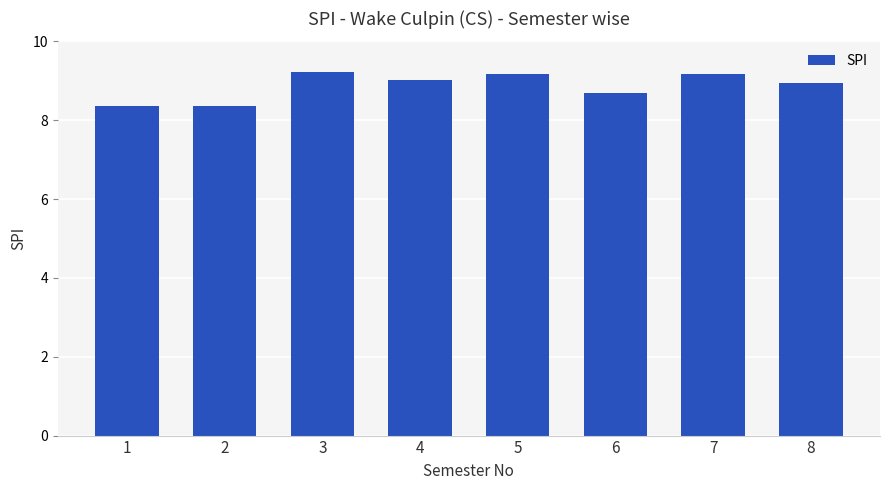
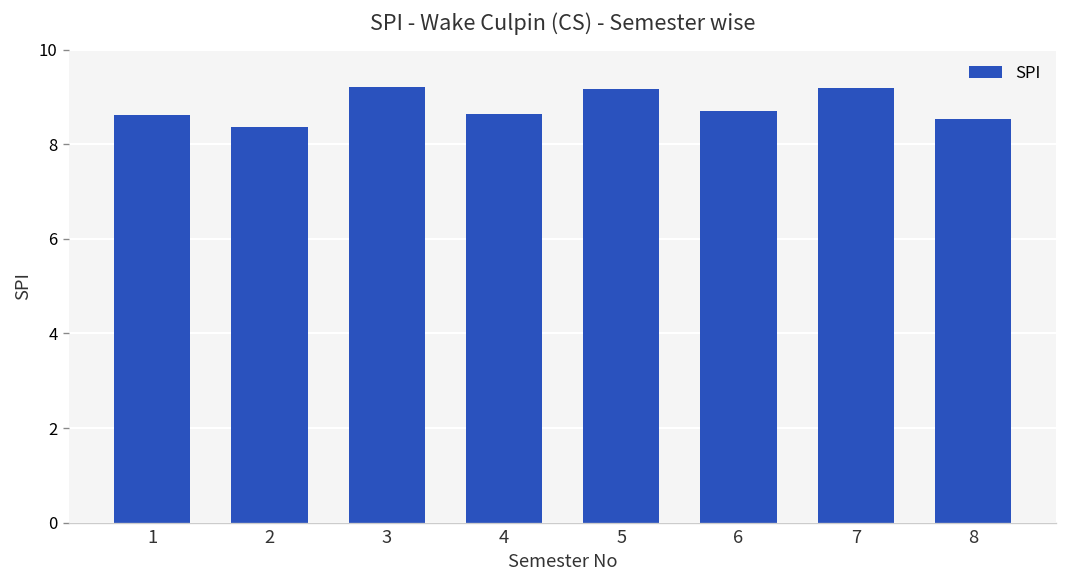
  {
-   "1": 8.4,
+   "1": 8.6,
    "2": 8.4,
    "3": 9.2,
-   "4": 9.0,
+   "4": 8.6,
    "5": 9.2,
    "6": 8.7,
    "7": 9.2,
-   "8": 9.0
+   "8": 8.5
  }
